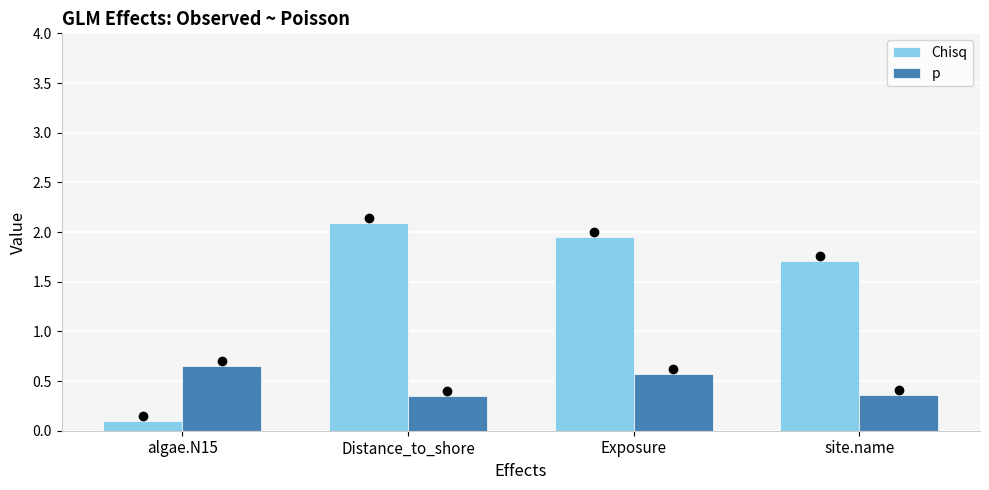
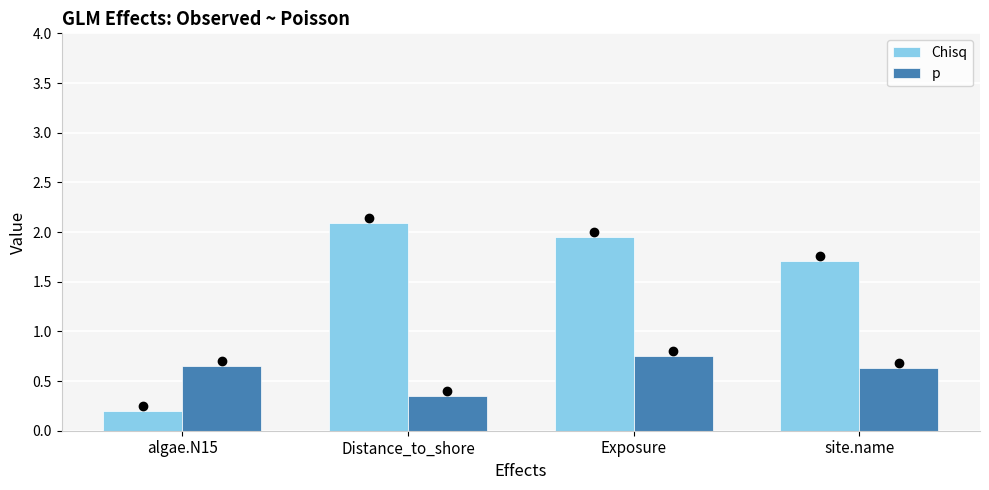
  {
    "Chisq": {
-     "algae.N15": 0.1,
+     "algae.N15": 0.2,
      "Distance_to_shore": 2.1,
      "Exposure": 2.0,
      "site.name": 1.7
    },
    "p": {
      "algae.N15": 0.7,
      "Distance_to_shore": 0.3,
-     "Exposure": 0.6,
-     "site.name": 0.4
+     "Exposure": 0.8,
+     "site.name": 0.6
    }
  }
